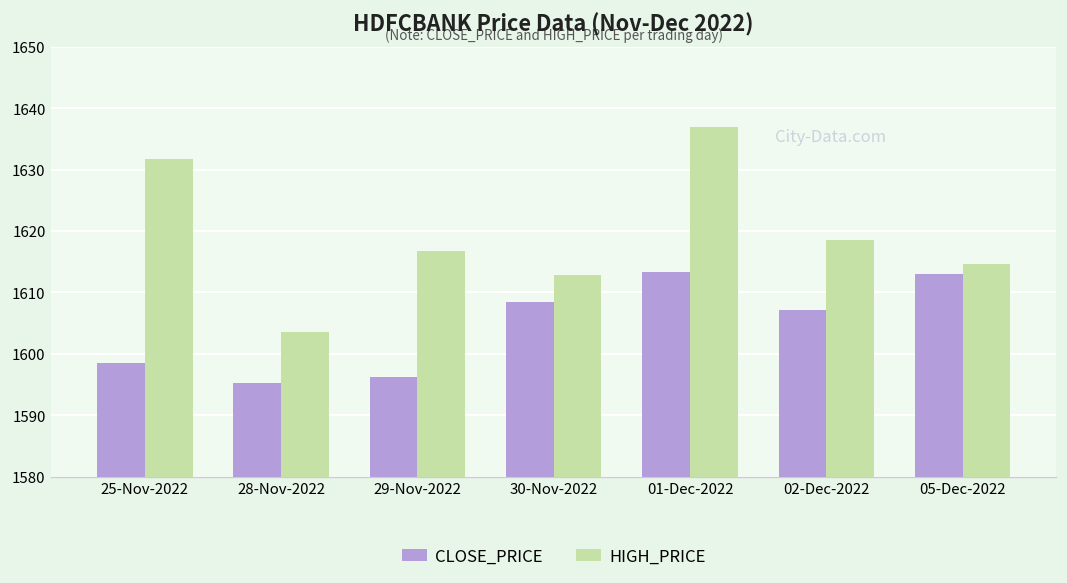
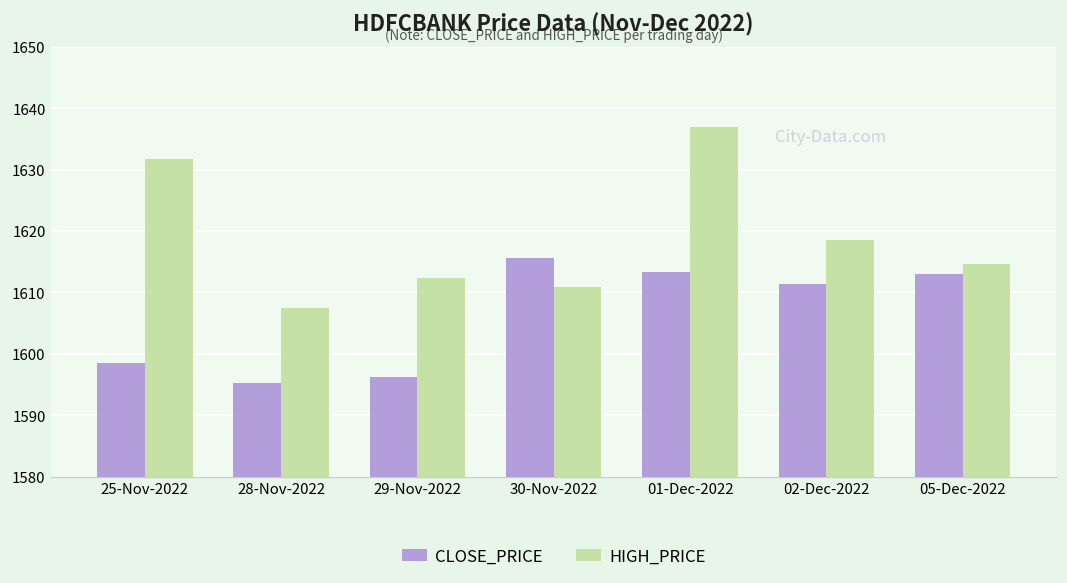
  {
    "CLOSE_PRICE": {
      "25-Nov-2022": 1599,
      "28-Nov-2022": 1595,
      "29-Nov-2022": 1596,
-     "30-Nov-2022": 1608,
+     "30-Nov-2022": 1616,
      "01-Dec-2022": 1613,
-     "02-Dec-2022": 1607,
+     "02-Dec-2022": 1611,
      "05-Dec-2022": 1613
    },
    "HIGH_PRICE": {
      "25-Nov-2022": 1632,
-     "28-Nov-2022": 1604,
-     "29-Nov-2022": 1617,
-     "30-Nov-2022": 1613,
+     "28-Nov-2022": 1607,
+     "29-Nov-2022": 1612,
+     "30-Nov-2022": 1611,
      "01-Dec-2022": 1637,
      "02-Dec-2022": 1619,
      "05-Dec-2022": 1615
    }
  }
